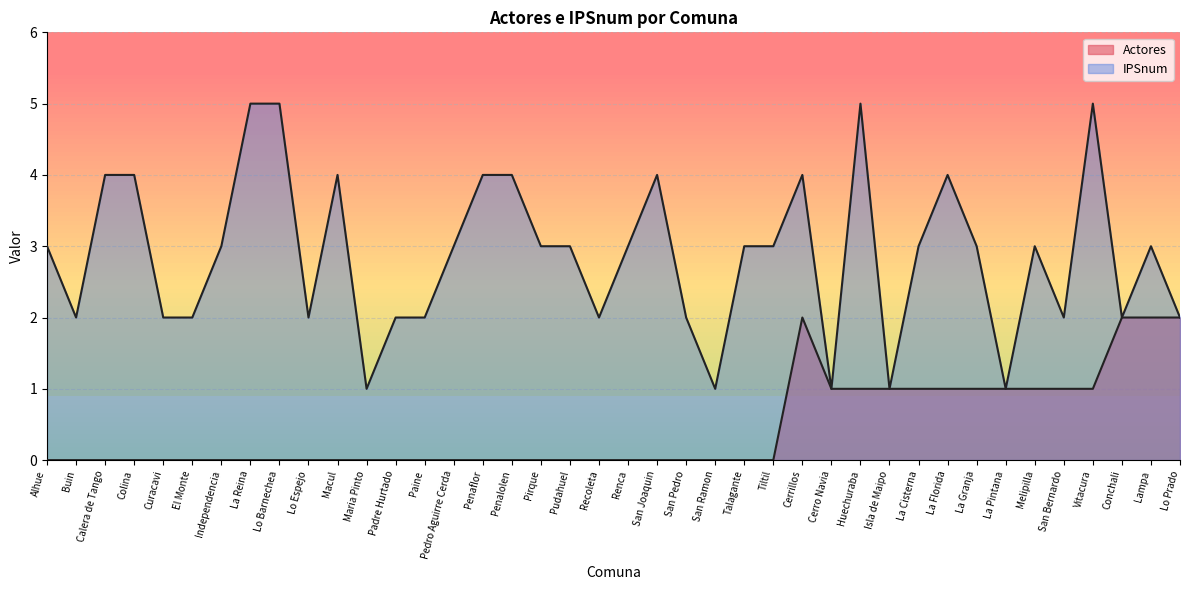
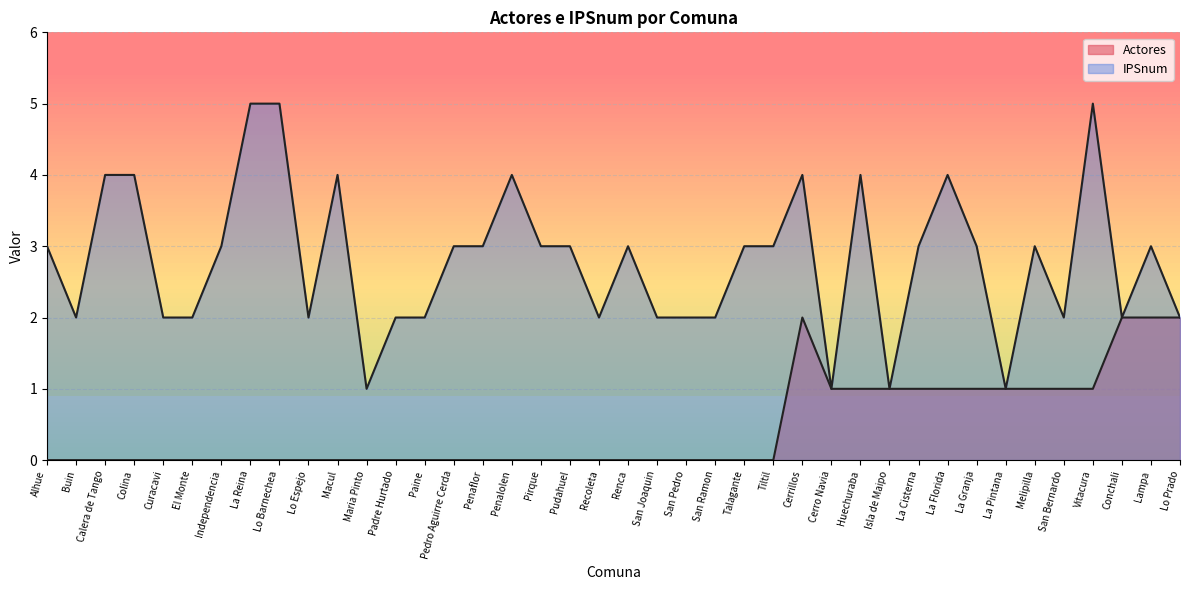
  {
    "Actores": {
      "Alhue": 0,
      "Buin": 0,
      "Calera de Tango": 0,
      "Colina": 0,
      "Curacavi": 0,
      "El Monte": 0,
      "Independencia": 0,
      "La Reina": 0,
      "Lo Barnechea": 0,
      "Lo Espejo": 0,
      "Macul": 0,
      "Maria Pinto": 0,
      "Padre Hurtado": 0,
      "Paine": 0,
      "Pedro Aguirre Cerda": 0,
      "Penaflor": 0,
      "Penalolen": 0,
      "Pirque": 0,
      "Pudahuel": 0,
      "Recoleta": 0,
      "Renca": 0,
      "San Joaquin": 0,
      "San Pedro": 0,
      "San Ramon": 0,
      "Talagante": 0,
      "Tiltil": 0,
      "Cerrillos": 2,
      "Huechuraba": 1,
      "La Cisterna": 1,
      "La Florida": 1,
      "La Granja": 1,
      "Melipilla": 1,
      "San Bernardo": 1,
      "Vitacura": 1,
      "Lampa": 2
    },
    "IPSnum": {
      "Alhue": 3,
      "Buin": 2,
      "Calera de Tango": 4,
      "Colina": 4,
      "Curacavi": 2,
      "El Monte": 2,
      "Independencia": 3,
      "La Reina": 5,
      "Lo Barnechea": 5,
      "Lo Espejo": 2,
      "Macul": 4,
      "Maria Pinto": 1,
      "Padre Hurtado": 2,
      "Paine": 2,
      "Pedro Aguirre Cerda": 3,
-     "Penaflor": 4,
+     "Penaflor": 3,
      "Penalolen": 4,
      "Pirque": 3,
      "Pudahuel": 3,
      "Recoleta": 2,
      "Renca": 3,
-     "San Joaquin": 4,
+     "San Joaquin": 2,
      "San Pedro": 2,
-     "San Ramon": 1,
+     "San Ramon": 2,
      "Talagante": 3,
      "Tiltil": 3,
      "Cerrillos": 4,
-     "Huechuraba": 5,
+     "Huechuraba": 4,
      "La Cisterna": 3,
      "La Florida": 4,
      "La Granja": 3,
      "Melipilla": 3,
      "San Bernardo": 2,
      "Vitacura": 5,
      "Lampa": 3
    }
  }
